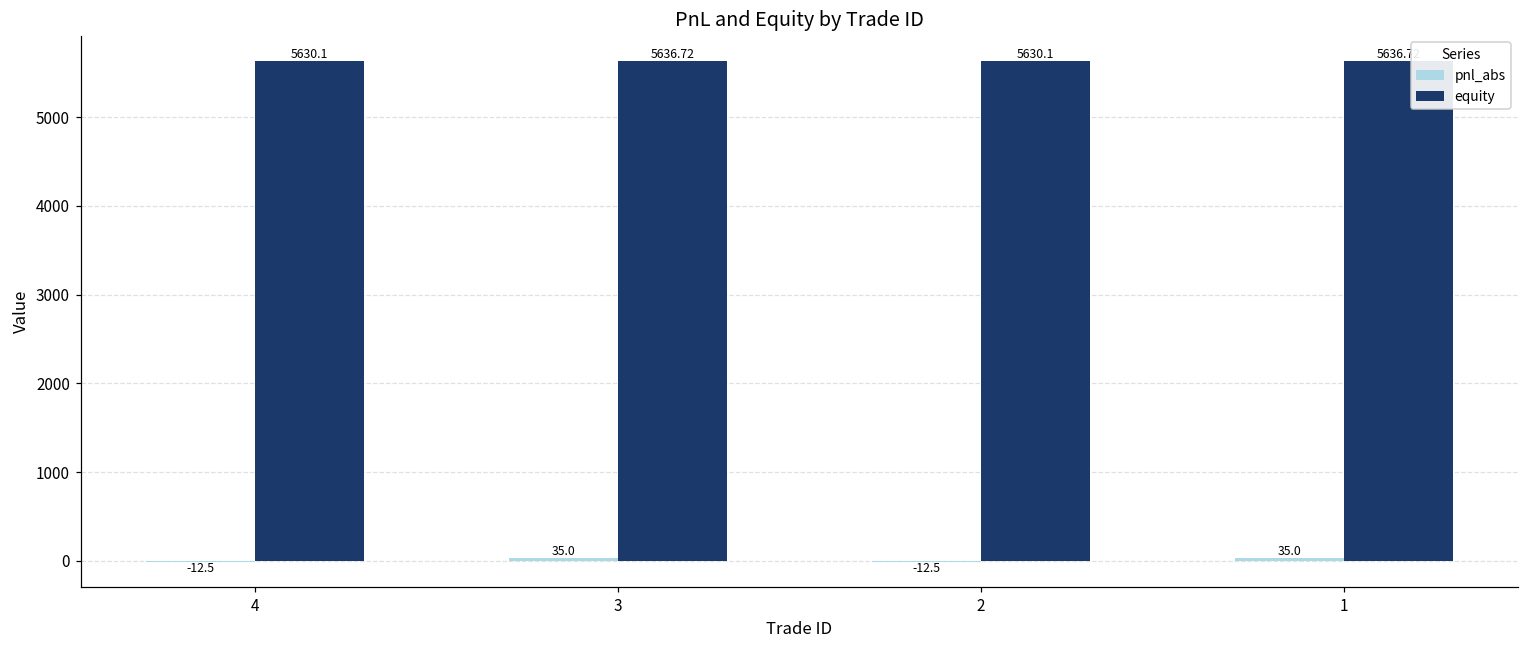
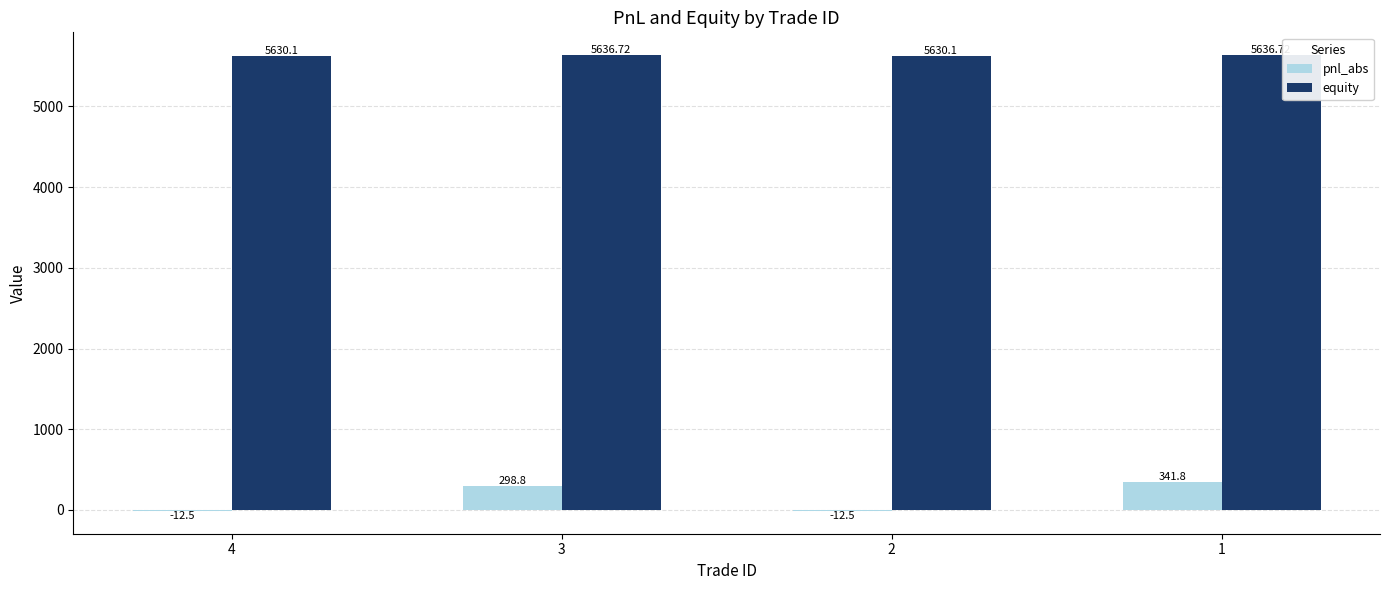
  {
    "pnl_abs": {
      "4": -12.5,
-     "3": 35.0,
+     "3": 298.8,
      "2": -12.5,
-     "1": 35.0
+     "1": 341.8
    },
    "equity": {
      "4": 5630.1,
      "3": 5636.72,
      "2": 5630.1
    }
  }
